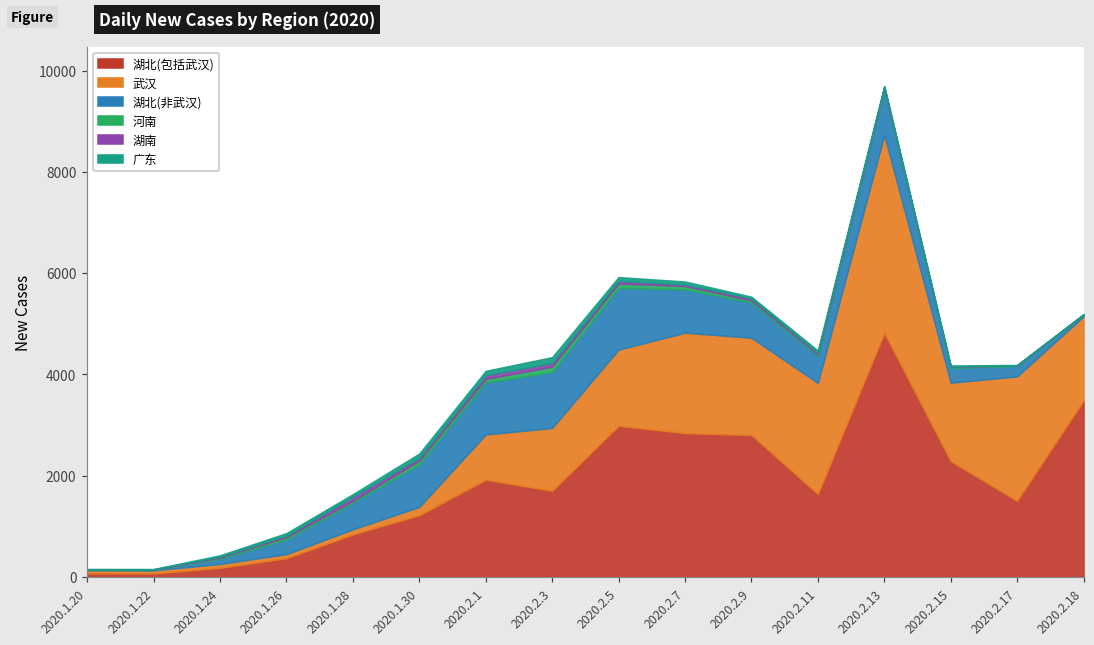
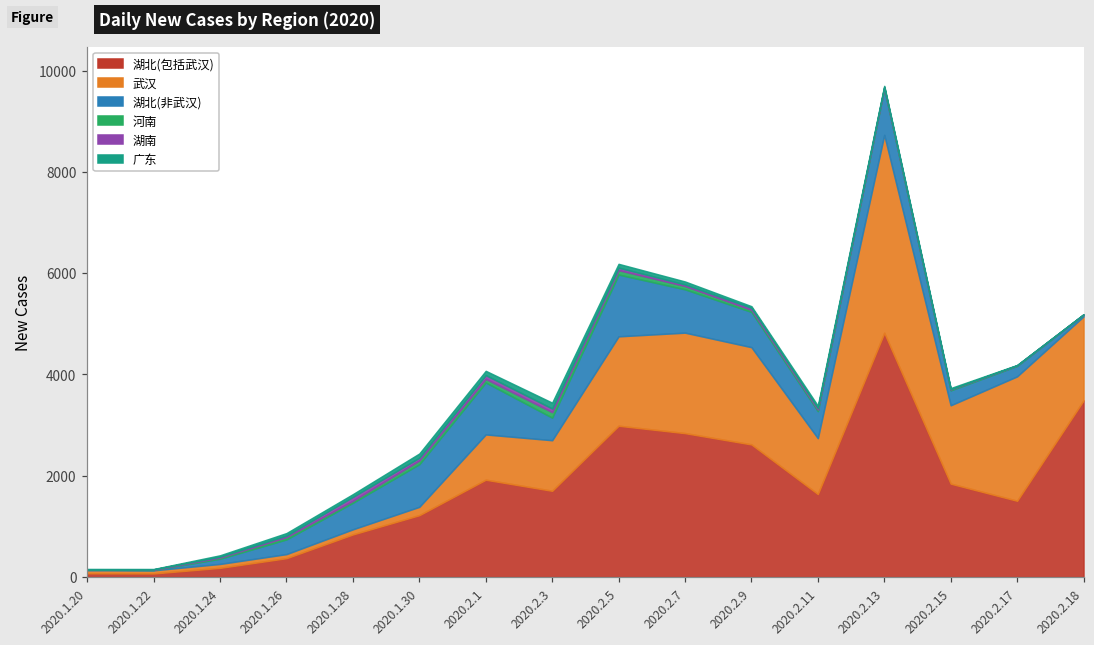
  {
    "湖北(包括武汉)": {
      "2020.1.20": 100,
      "2020.1.22": 100,
      "2020.1.24": 200,
      "2020.1.26": 400,
      "2020.1.28": 800,
      "2020.1.30": 1200,
      "2020.2.1": 1900,
      "2020.2.3": 1700,
      "2020.2.5": 3000,
      "2020.2.7": 2800,
-     "2020.2.9": 2800,
+     "2020.2.9": 2600,
      "2020.2.11": 1600,
      "2020.2.13": 4800,
-     "2020.2.15": 2300,
+     "2020.2.15": 1800,
      "2020.2.17": 1500,
      "2020.2.18": 3500
    },
    "武汉": {
      "2020.1.24": 100,
      "2020.1.26": 100,
      "2020.1.28": 100,
      "2020.1.30": 200,
      "2020.2.1": 900,
-     "2020.2.3": 1200,
-     "2020.2.5": 1500,
+     "2020.2.3": 1000,
+     "2020.2.5": 1800,
      "2020.2.7": 2000,
      "2020.2.9": 1900,
-     "2020.2.11": 2200,
+     "2020.2.11": 1100,
      "2020.2.13": 3900,
      "2020.2.15": 1500,
      "2020.2.17": 2500
    },
    "湖北(非武汉)": {
      "2020.1.30": 800,
      "2020.2.1": 1000,
-     "2020.2.3": 1100,
+     "2020.2.3": 400,
      "2020.2.5": 1200,
      "2020.2.7": 900
    },
    "湖南": {
      "2020.2.1": 100,
      "2020.2.3": 100
    }
  }
